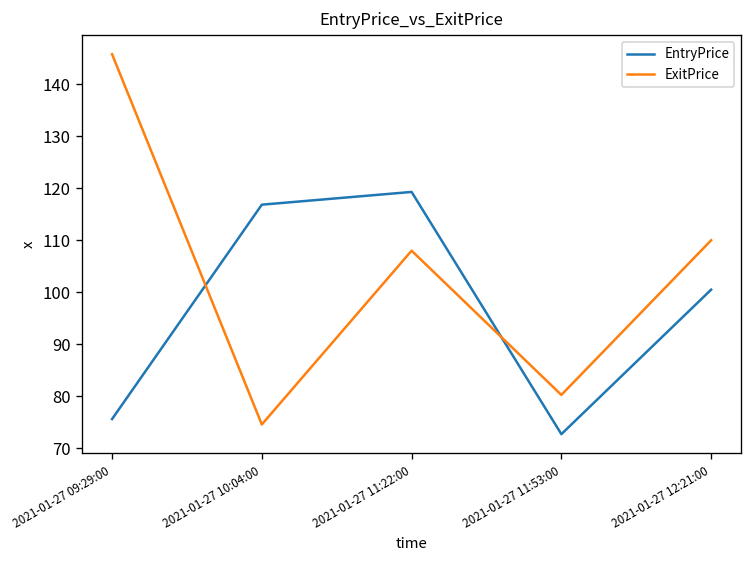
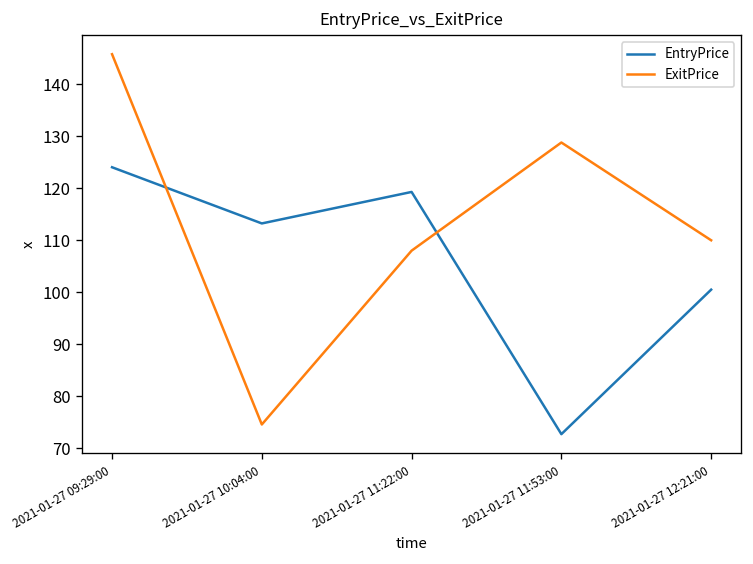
  {
    "EntryPrice": {
-     "2021-01-27 09:29:00": 76,
-     "2021-01-27 10:04:00": 117,
+     "2021-01-27 09:29:00": 124,
+     "2021-01-27 10:04:00": 113,
      "2021-01-27 11:22:00": 119,
      "2021-01-27 11:53:00": 73,
      "2021-01-27 12:21:00": 101
    },
    "ExitPrice": {
      "2021-01-27 09:29:00": 146,
      "2021-01-27 10:04:00": 75,
      "2021-01-27 11:22:00": 108,
-     "2021-01-27 11:53:00": 80,
+     "2021-01-27 11:53:00": 129,
      "2021-01-27 12:21:00": 110
    }
  }
